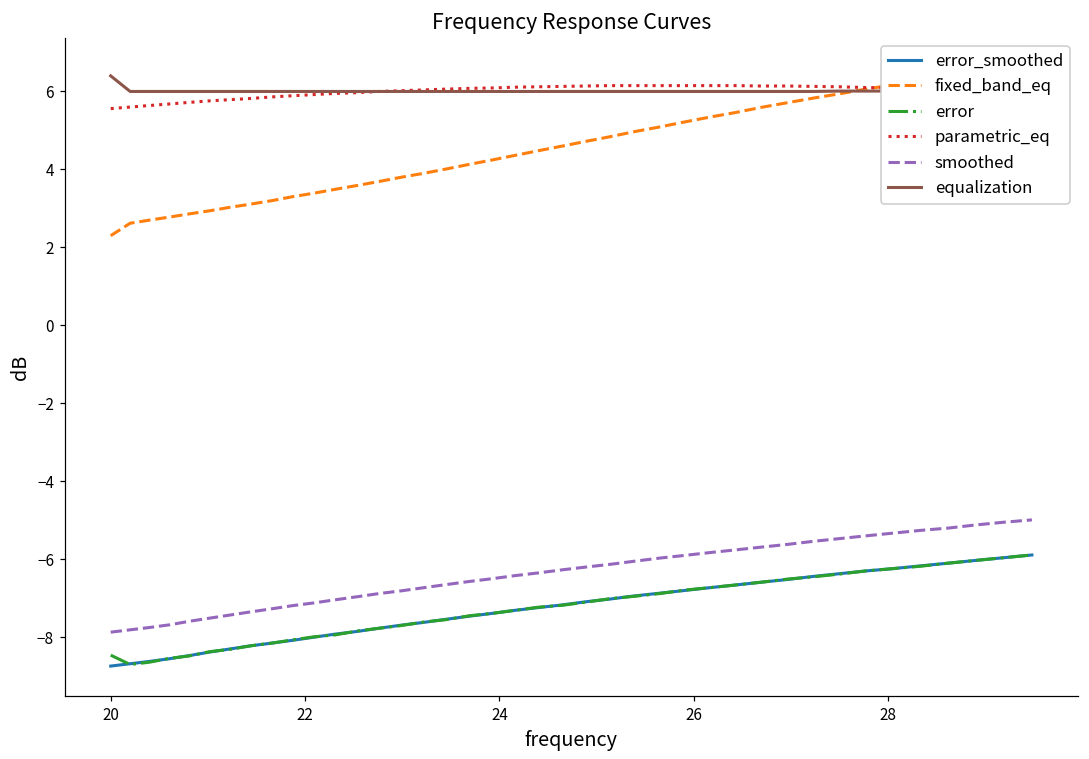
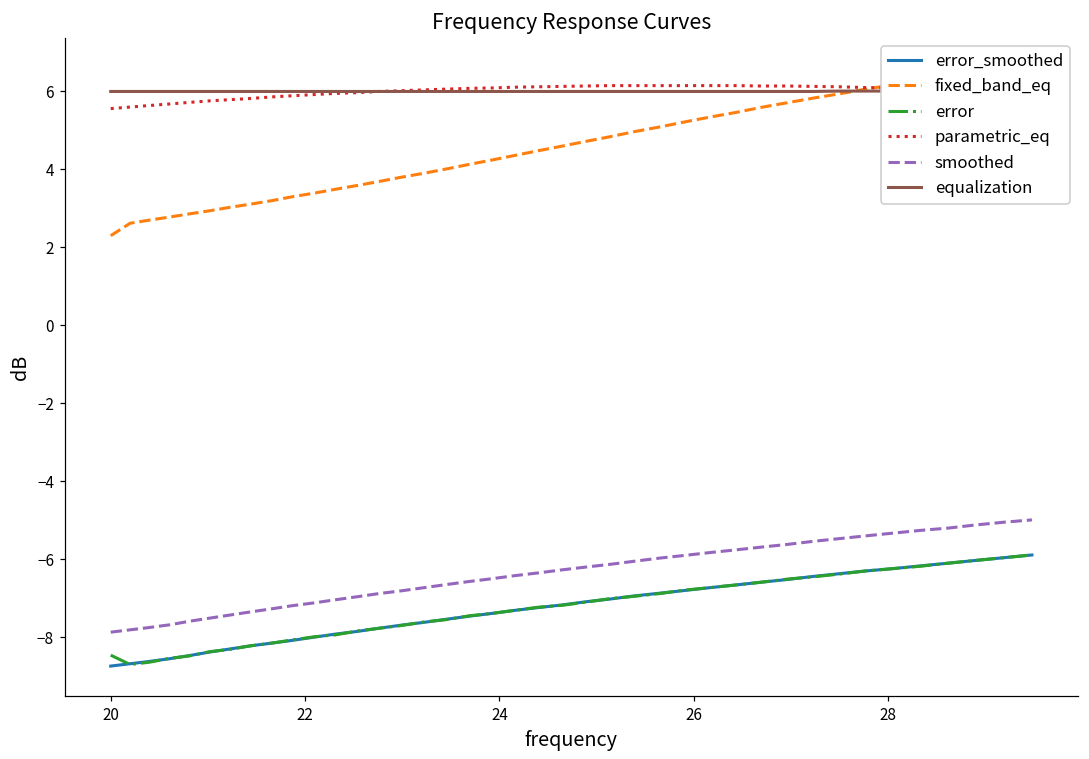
  {
    "error_smoothed": {
      "20": -8.7
    },
    "fixed_band_eq": {
      "20": 2.3
    },
    "error": {
      "20": -8.5
    },
    "parametric_eq": {
      "20": 5.6
    },
    "smoothed": {
      "20": -7.9
    },
    "equalization": {
-     "20": 6.4
+     "20": 6.0
    }
  }
